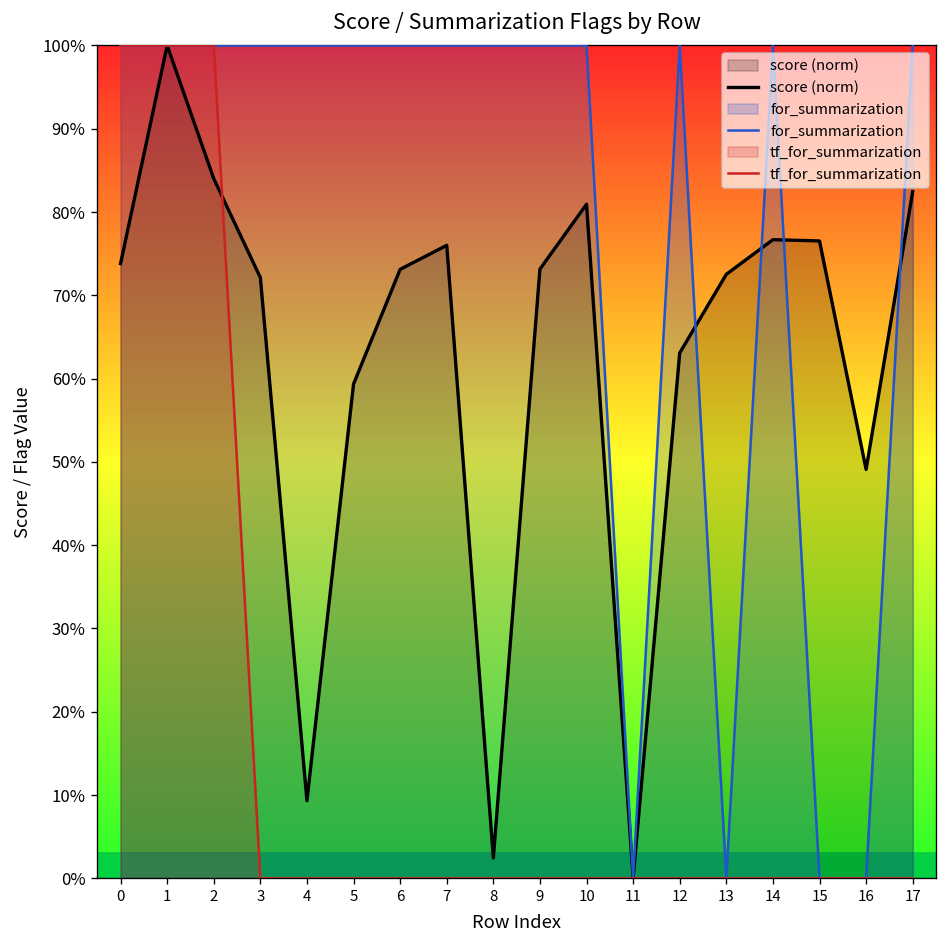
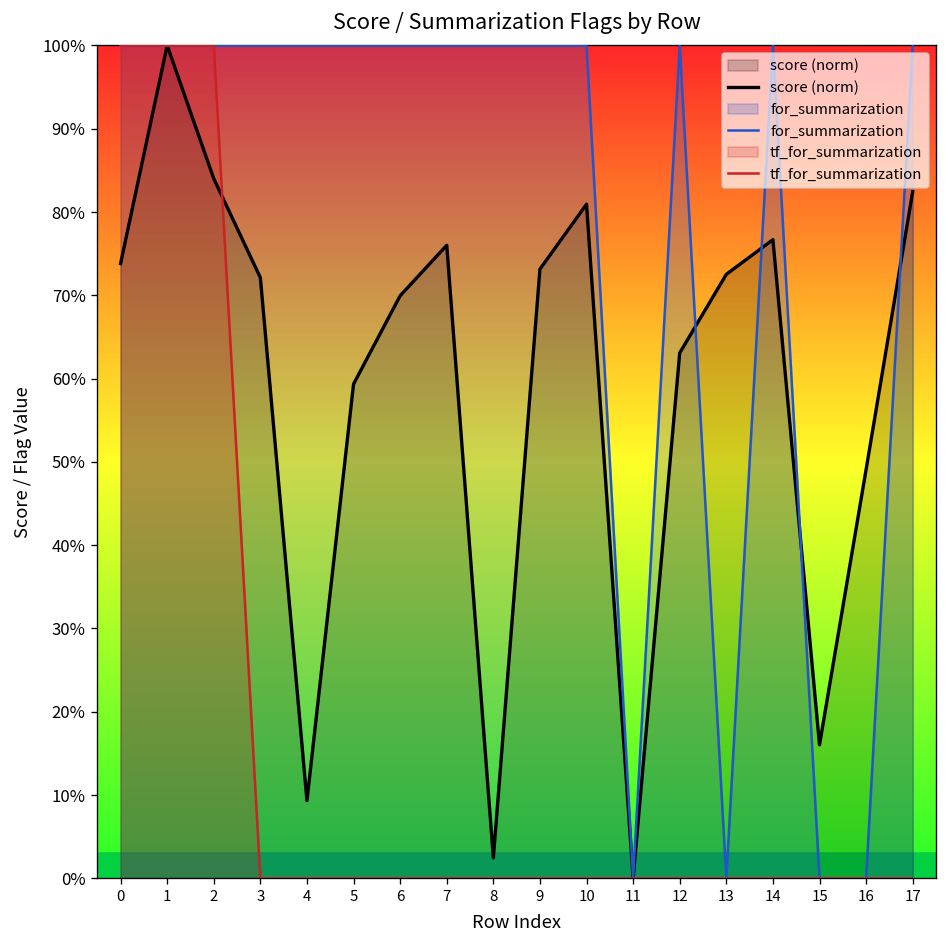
  {
    "score (norm)": {
      "0": "74%",
      "2": "84%",
      "3": "72%",
      "4": "9%",
      "5": "59%",
-     "6": "73%",
+     "6": "70%",
      "7": "76%",
      "9": "73%",
      "10": "81%",
      "12": "63%",
      "13": "73%",
      "14": "77%",
-     "15": "77%",
+     "15": "16%",
      "16": "49%"
    },
    "for_summarization": {
      "3": "100%",
      "4": "100%",
      "5": "100%",
      "6": "100%",
      "7": "100%",
      "8": "100%",
      "9": "100%",
      "10": "100%",
      "12": "100%",
      "14": "100%",
      "17": "100%"
    }
  }
